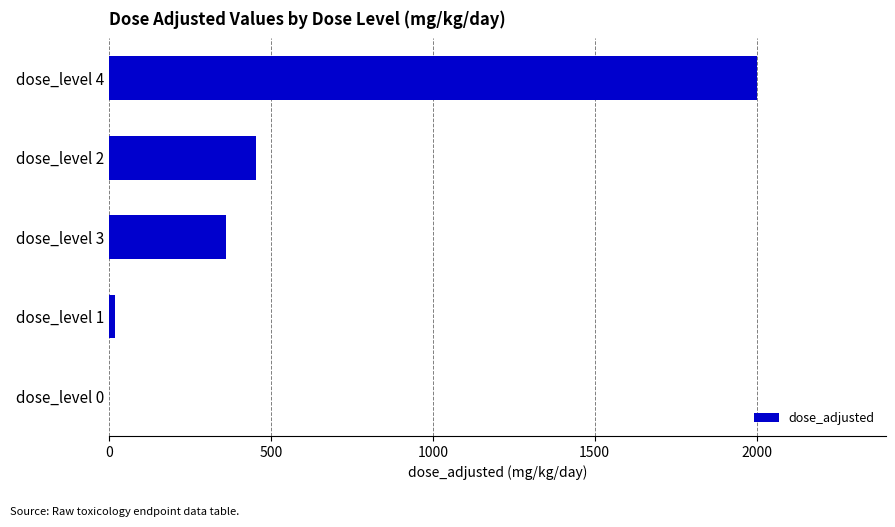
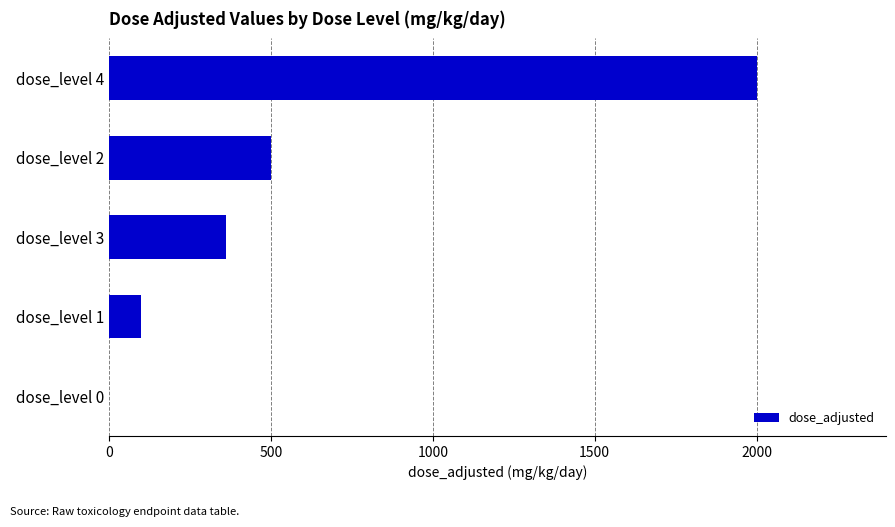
  {
    "dose_level 4": 2000,
-   "dose_level 2": 450,
+   "dose_level 2": 500,
    "dose_level 3": 360,
-   "dose_level 1": 20,
+   "dose_level 1": 100,
    "dose_level 0": 0
  }
